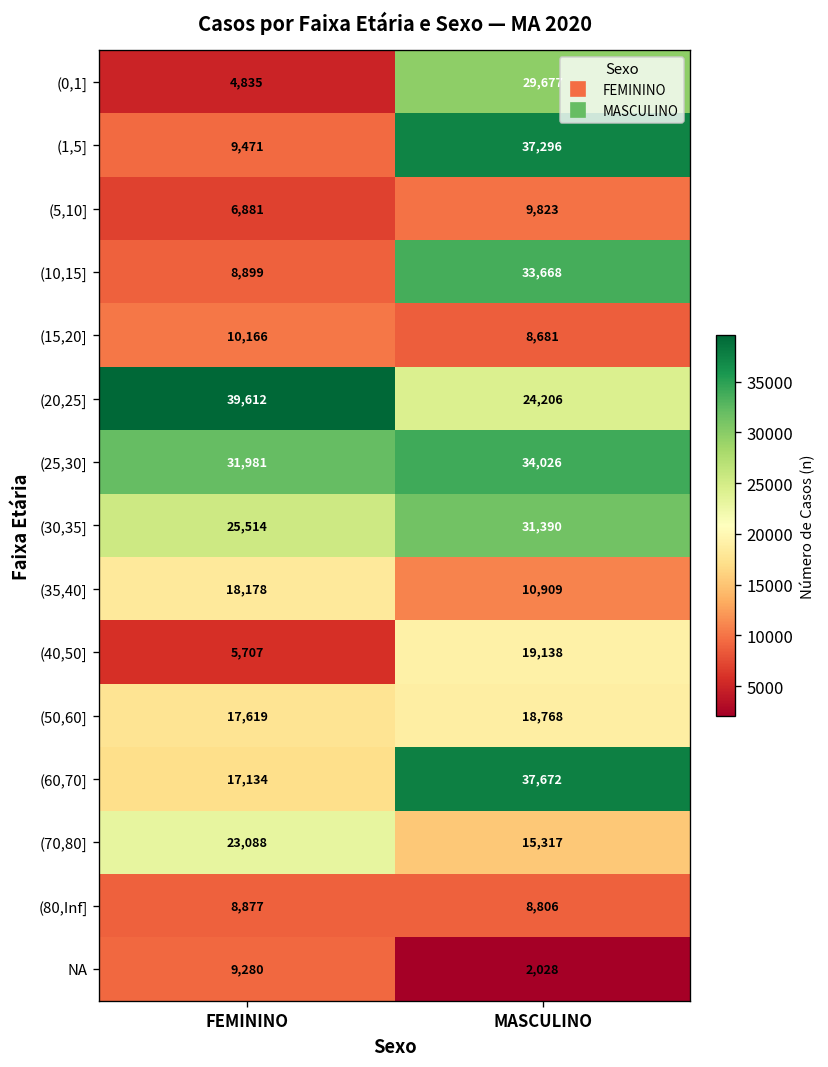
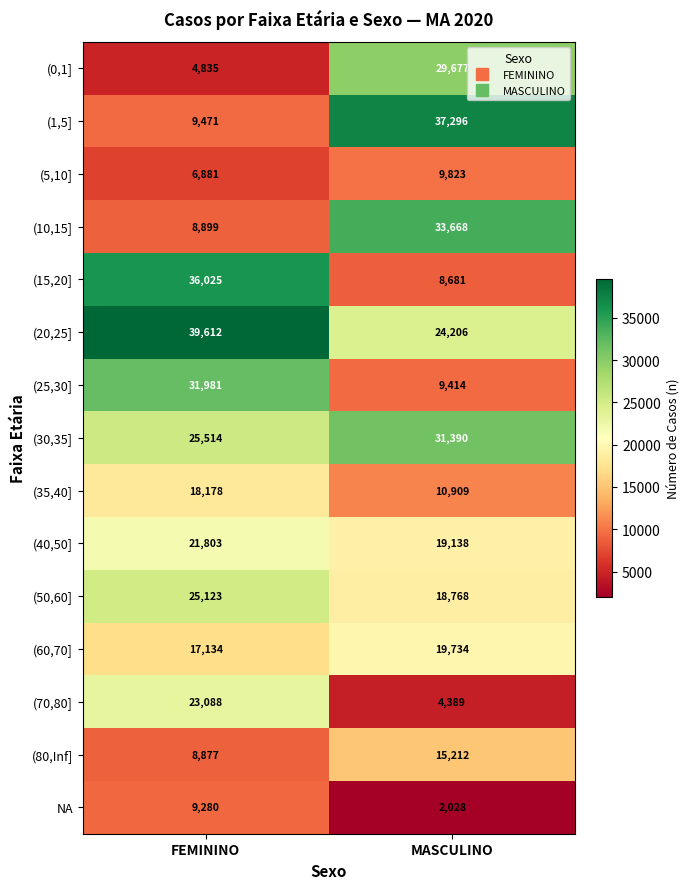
  {
    "(0,1]": {
      "FEMININO": "4,835"
    },
    "(1,5]": {
      "FEMININO": "9,471",
      "MASCULINO": "37,296"
    },
    "(5,10]": {
      "FEMININO": "6,881",
      "MASCULINO": "9,823"
    },
    "(10,15]": {
      "FEMININO": "8,899",
      "MASCULINO": "33,668"
    },
    "(15,20]": {
-     "FEMININO": "10,166",
+     "FEMININO": "36,025",
      "MASCULINO": "8,681"
    },
    "(20,25]": {
      "FEMININO": "39,612",
      "MASCULINO": "24,206"
    },
    "(25,30]": {
      "FEMININO": "31,981",
-     "MASCULINO": "34,026"
+     "MASCULINO": "9,414"
    },
    "(30,35]": {
      "FEMININO": "25,514",
      "MASCULINO": "31,390"
    },
    "(35,40]": {
      "FEMININO": "18,178",
      "MASCULINO": "10,909"
    },
    "(40,50]": {
-     "FEMININO": "5,707",
+     "FEMININO": "21,803",
      "MASCULINO": "19,138"
    },
    "(50,60]": {
-     "FEMININO": "17,619",
+     "FEMININO": "25,123",
      "MASCULINO": "18,768"
    },
    "(60,70]": {
      "FEMININO": "17,134",
-     "MASCULINO": "37,672"
+     "MASCULINO": "19,734"
    },
    "(70,80]": {
      "FEMININO": "23,088",
-     "MASCULINO": "15,317"
+     "MASCULINO": "4,389"
    },
    "(80,Inf]": {
      "FEMININO": "8,877",
-     "MASCULINO": "8,806"
+     "MASCULINO": "15,212"
    },
    "NA": {
      "FEMININO": "9,280",
      "MASCULINO": "2,028"
    }
  }
